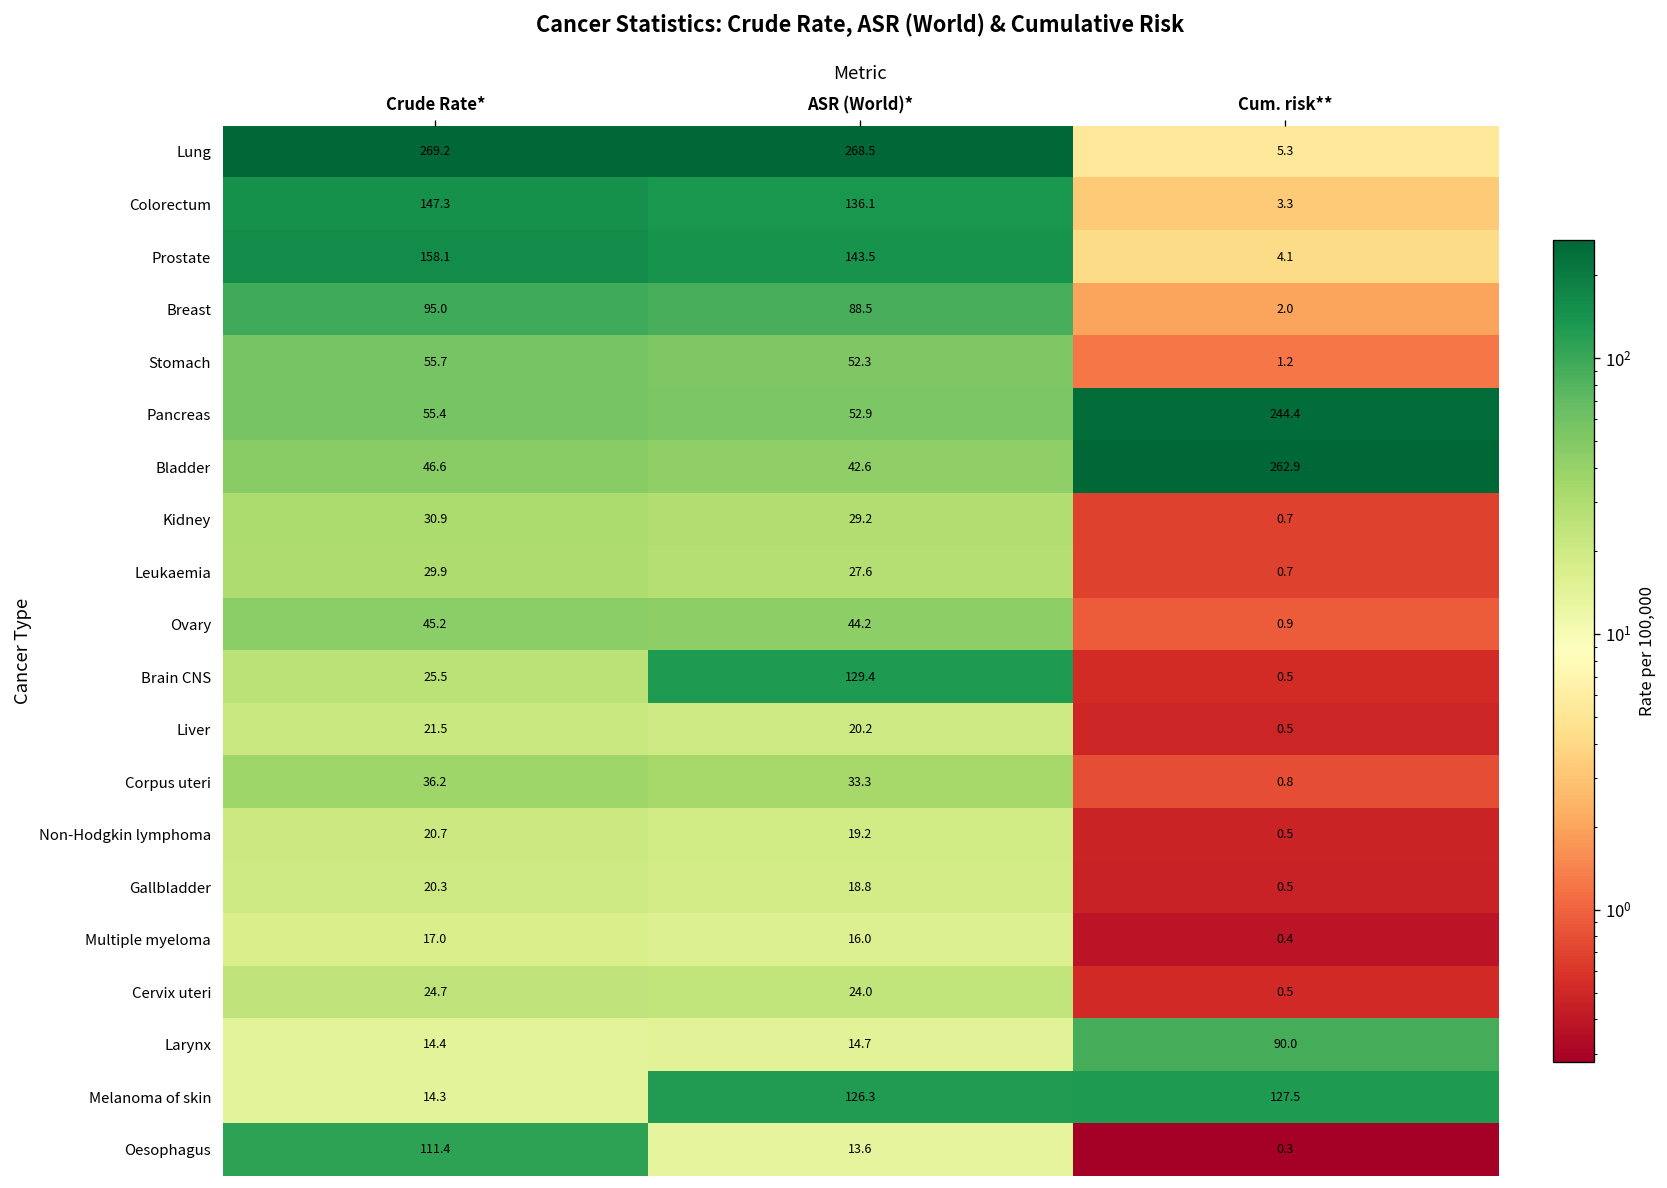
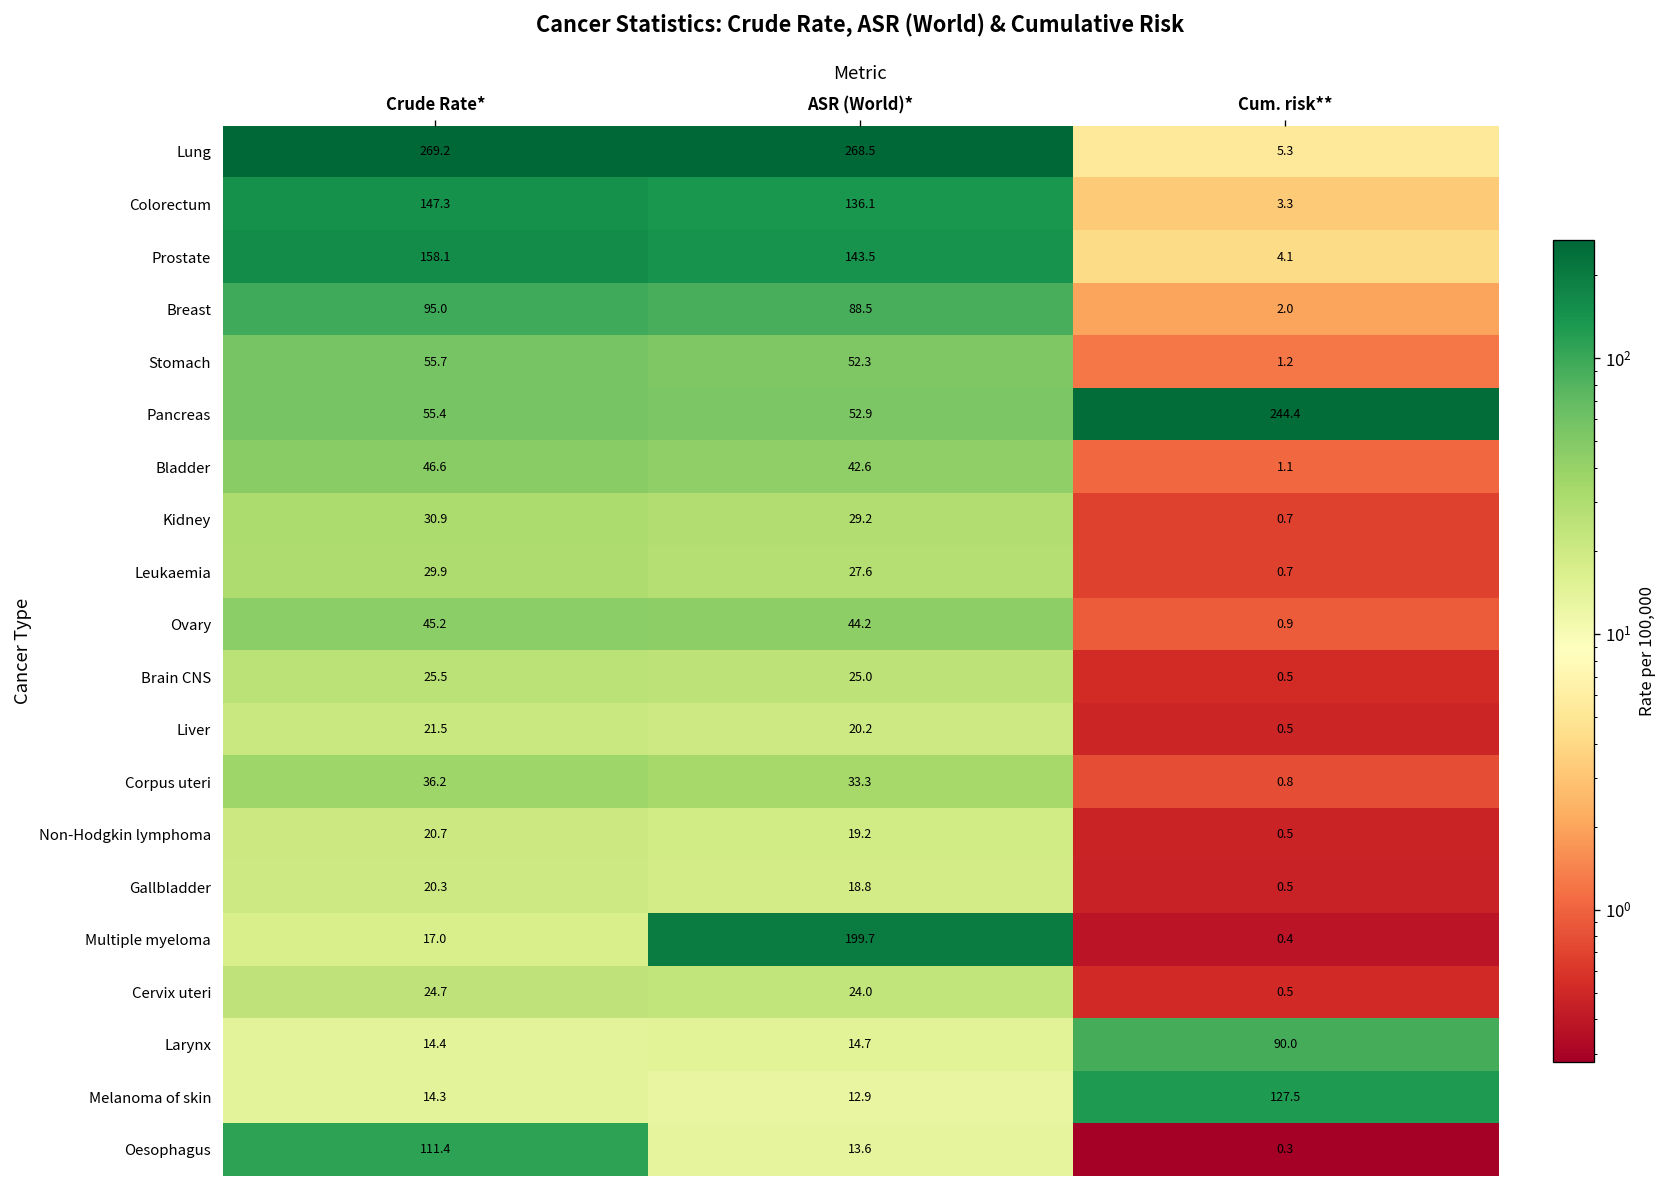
  {
    "Lung": {
      "Crude Rate*": 269.2,
      "ASR (World)*": 268.5,
      "Cum. risk**": 5.3
    },
    "Colorectum": {
      "Crude Rate*": 147.3,
      "ASR (World)*": 136.1,
      "Cum. risk**": 3.3
    },
    "Prostate": {
      "Crude Rate*": 158.1,
      "ASR (World)*": 143.5,
      "Cum. risk**": 4.1
    },
    "Breast": {
      "Crude Rate*": 95.0,
      "ASR (World)*": 88.5,
      "Cum. risk**": 2.0
    },
    "Stomach": {
      "Crude Rate*": 55.7,
      "ASR (World)*": 52.3,
      "Cum. risk**": 1.2
    },
    "Pancreas": {
      "Crude Rate*": 55.4,
      "ASR (World)*": 52.9,
      "Cum. risk**": 244.4
    },
    "Bladder": {
      "Crude Rate*": 46.6,
      "ASR (World)*": 42.6,
-     "Cum. risk**": 262.9
+     "Cum. risk**": 1.1
    },
    "Kidney": {
      "Crude Rate*": 30.9,
      "ASR (World)*": 29.2,
      "Cum. risk**": 0.7
    },
    "Leukaemia": {
      "Crude Rate*": 29.9,
      "ASR (World)*": 27.6,
      "Cum. risk**": 0.7
    },
    "Ovary": {
      "Crude Rate*": 45.2,
      "ASR (World)*": 44.2,
      "Cum. risk**": 0.9
    },
    "Brain CNS": {
      "Crude Rate*": 25.5,
-     "ASR (World)*": 129.4,
+     "ASR (World)*": 25.0,
      "Cum. risk**": 0.5
    },
    "Liver": {
      "Crude Rate*": 21.5,
      "ASR (World)*": 20.2,
      "Cum. risk**": 0.5
    },
    "Corpus uteri": {
      "Crude Rate*": 36.2,
      "ASR (World)*": 33.3,
      "Cum. risk**": 0.8
    },
    "Non-Hodgkin lymphoma": {
      "Crude Rate*": 20.7,
      "ASR (World)*": 19.2,
      "Cum. risk**": 0.5
    },
    "Gallbladder": {
      "Crude Rate*": 20.3,
      "ASR (World)*": 18.8,
      "Cum. risk**": 0.5
    },
    "Multiple myeloma": {
      "Crude Rate*": 17.0,
-     "ASR (World)*": 16.0,
+     "ASR (World)*": 199.7,
      "Cum. risk**": 0.4
    },
    "Cervix uteri": {
      "Crude Rate*": 24.7,
      "ASR (World)*": 24.0,
      "Cum. risk**": 0.5
    },
    "Larynx": {
      "Crude Rate*": 14.4,
      "ASR (World)*": 14.7,
      "Cum. risk**": 90.0
    },
    "Melanoma of skin": {
      "Crude Rate*": 14.3,
-     "ASR (World)*": 126.3,
+     "ASR (World)*": 12.9,
      "Cum. risk**": 127.5
    },
    "Oesophagus": {
      "Crude Rate*": 111.4,
      "ASR (World)*": 13.6,
      "Cum. risk**": 0.3
    }
  }
